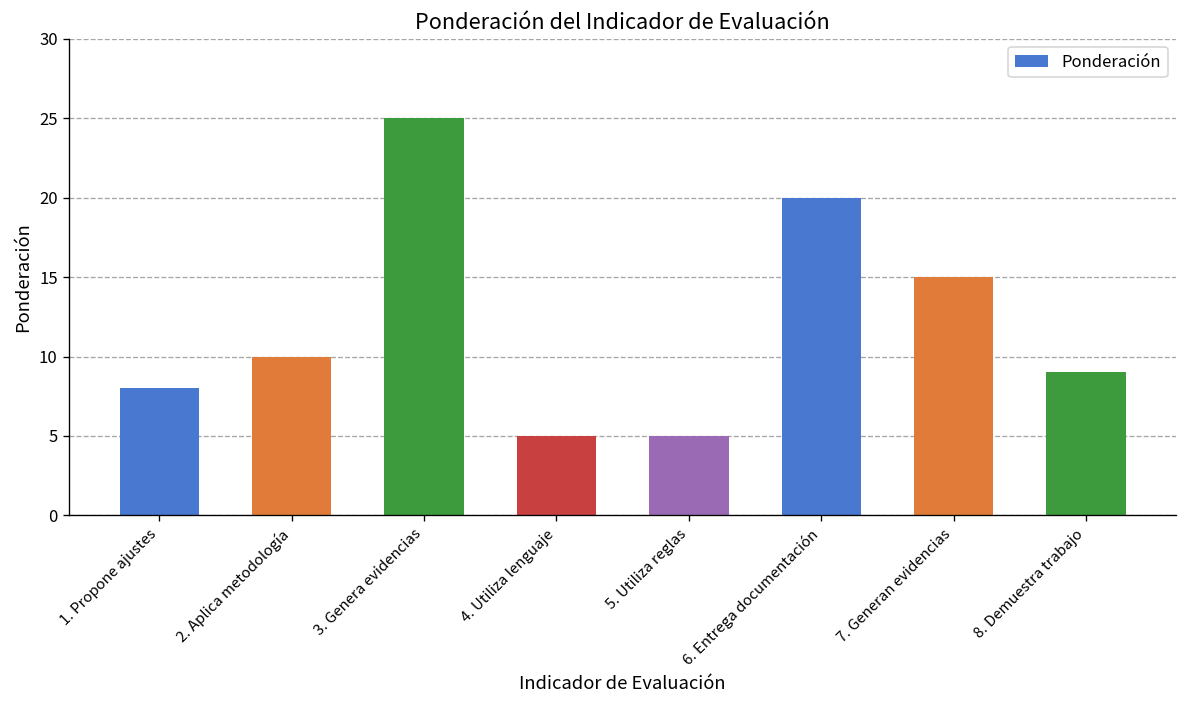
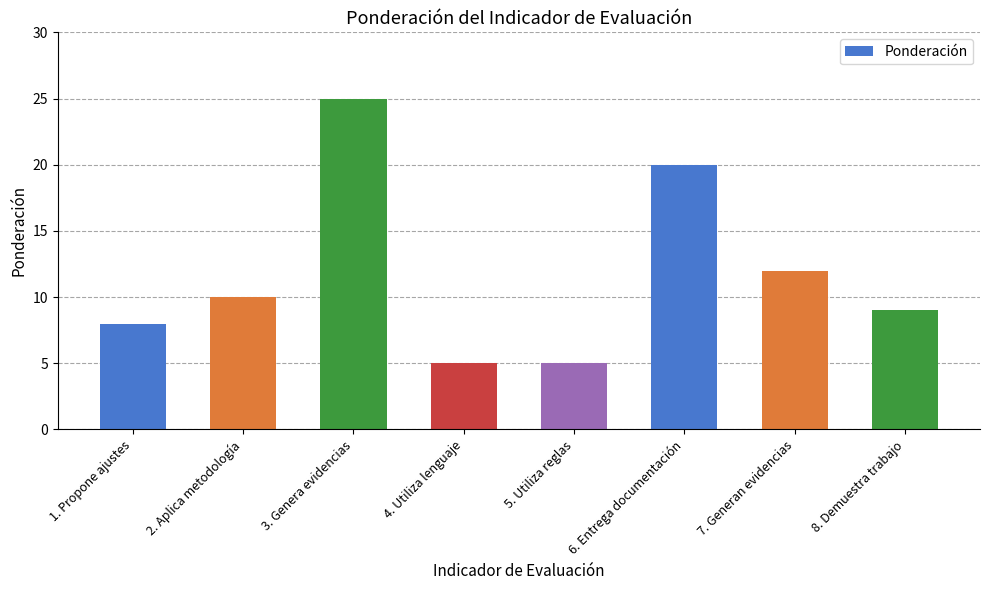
  {
    "1. Propone ajustes": 8,
    "2. Aplica metodología": 10,
    "3. Genera evidencias": 25,
    "4. Utiliza lenguaje": 5,
    "5. Utiliza reglas": 5,
    "6. Entrega documentación": 20,
-   "7. Generan evidencias": 15,
+   "7. Generan evidencias": 12,
    "8. Demuestra trabajo": 9
  }
